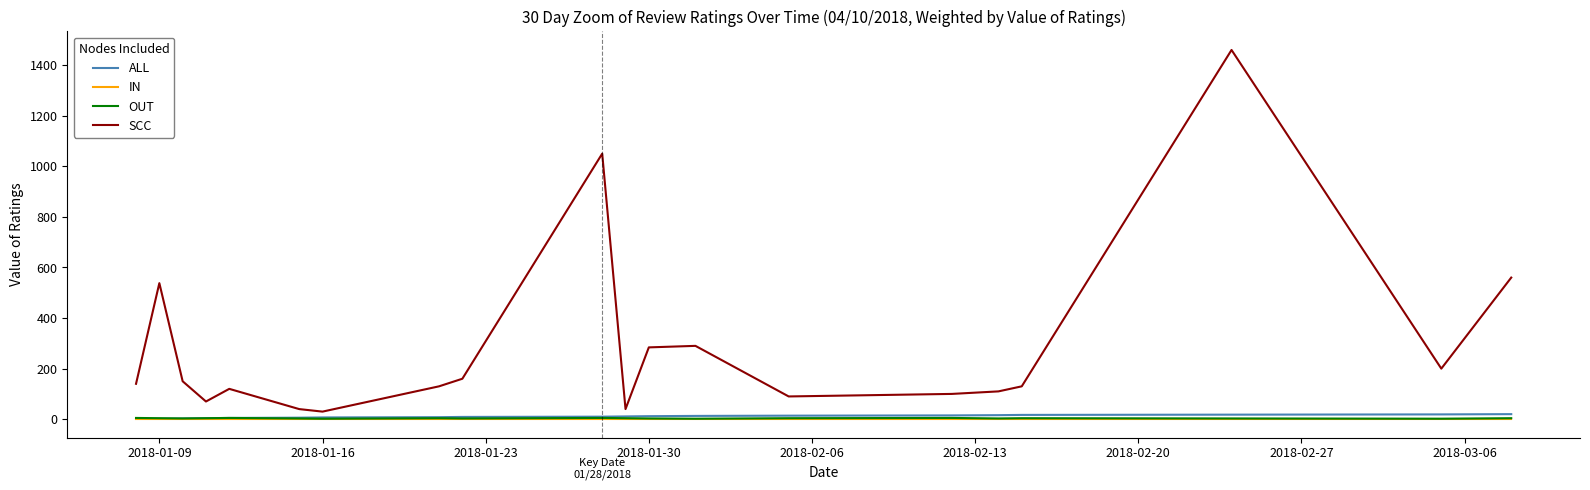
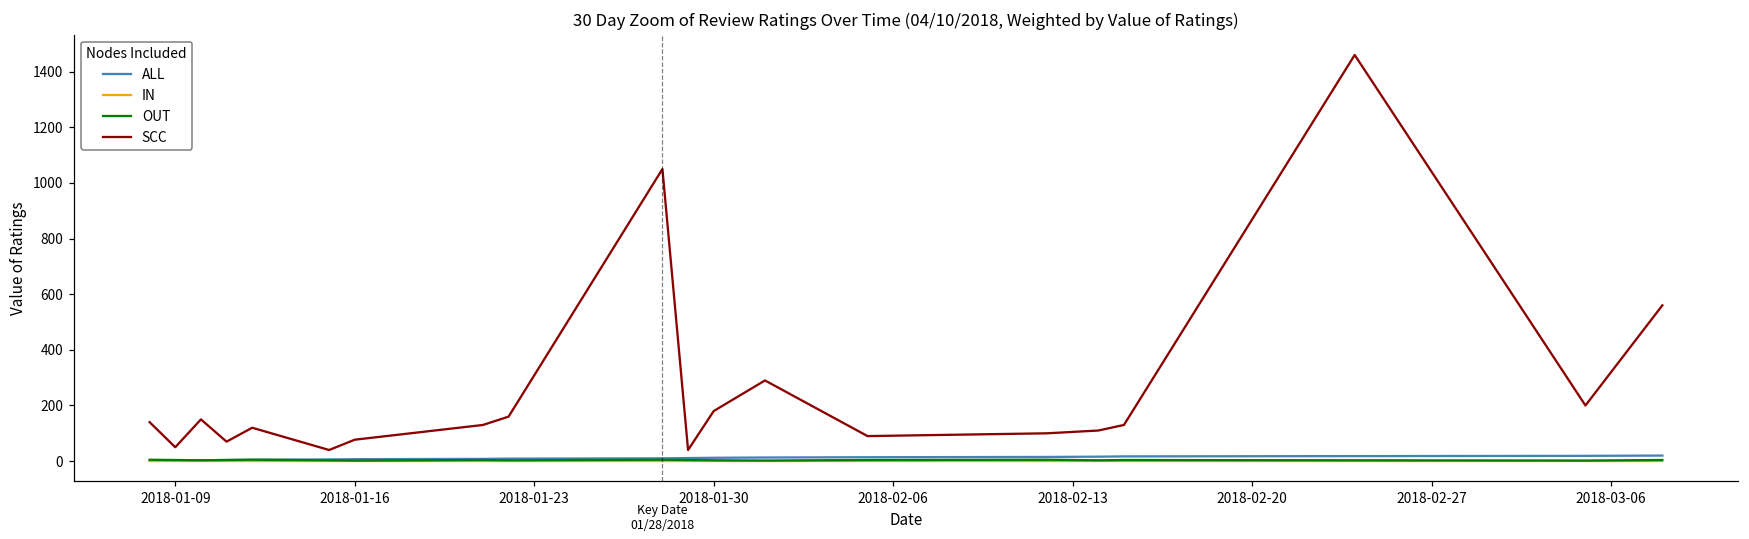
  {
    "SCC": {
-     "2018-01-09": 540,
-     "2018-01-16": 30,
-     "2018-01-30": 280
+     "2018-01-09": 50,
+     "2018-01-16": 80,
+     "2018-01-30": 180
    }
  }
